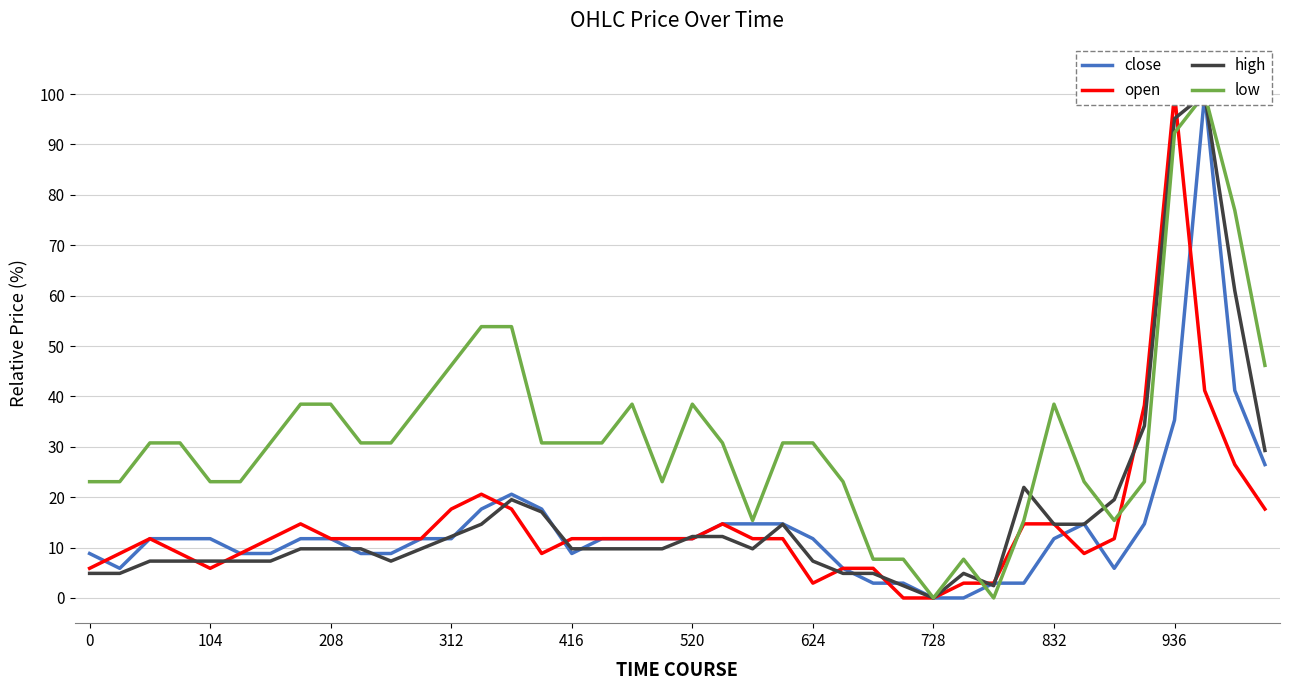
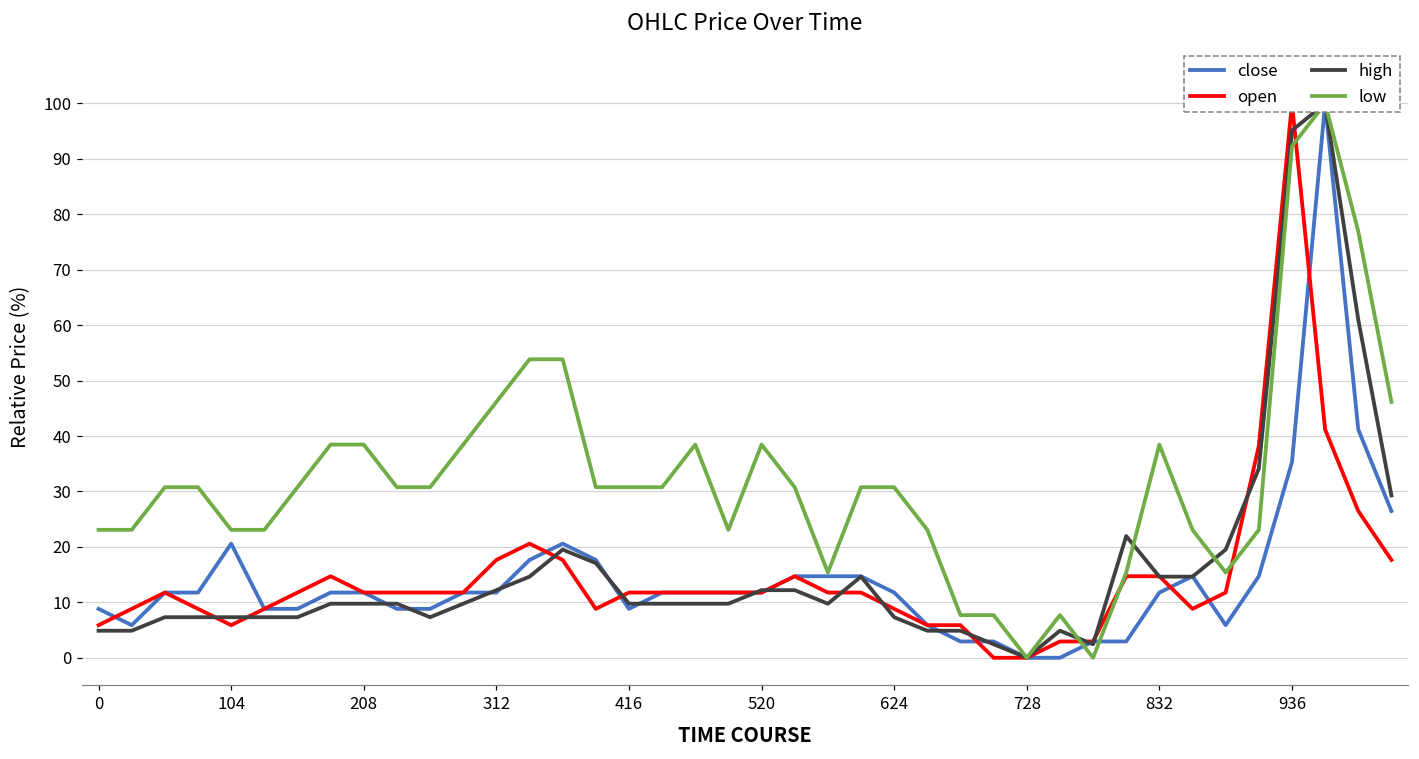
  {
    "close": {
      "0": 9,
-     "104": 12,
+     "104": 21,
      "416": 9,
      "624": 12,
      "832": 12,
      "936": 35
    },
    "open": {
      "0": 6,
      "104": 6,
      "312": 18,
      "416": 12,
-     "624": 3
+     "624": 9
    },
    "high": {
      "0": 5,
      "104": 7,
      "208": 10,
      "416": 10,
      "624": 7,
      "936": 95
    },
    "low": {
      "0": 23,
      "104": 23,
      "208": 38,
      "312": 46,
      "416": 31,
      "520": 38,
      "624": 31,
      "832": 38,
      "936": 92
    }
  }
